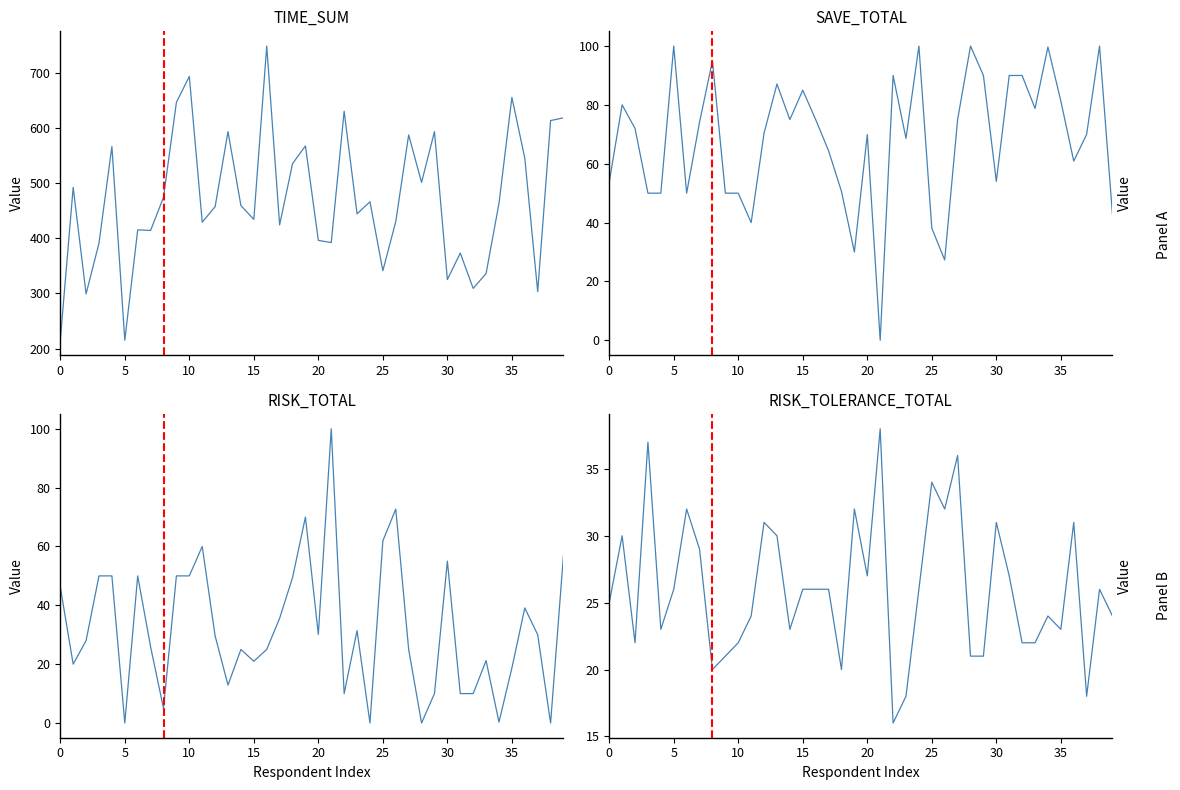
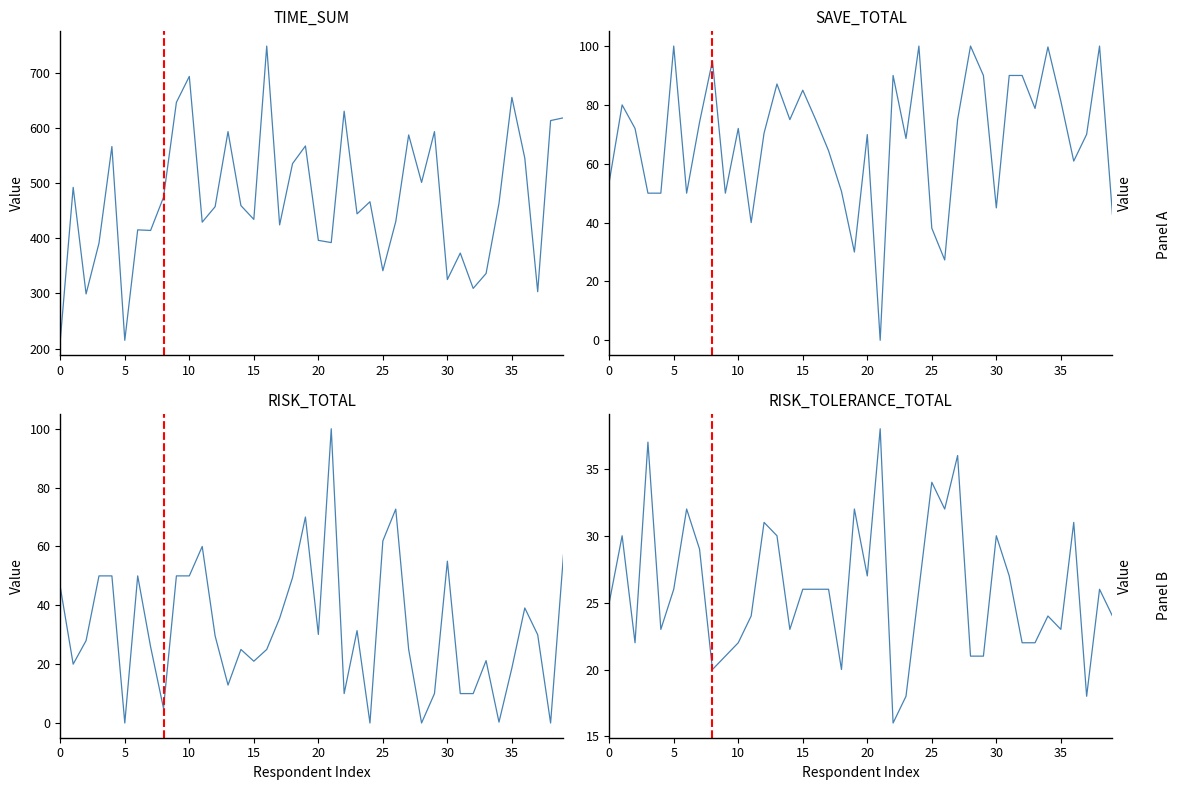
  {
    "TIME_SUM": {
      "0": 220,
      "5": 220,
      "10": 690,
      "15": 430,
      "20": 400,
      "25": 340,
      "30": 330,
      "35": 660
    },
    "SAVE_TOTAL": {
      "0": 54,
      "5": 100,
-     "10": 50,
+     "10": 72,
      "15": 85,
      "20": 70,
      "25": 38,
-     "30": 54,
+     "30": 45,
      "35": 81
    },
    "RISK_TOTAL": {
      "0": 46,
      "5": 0,
      "10": 50,
      "15": 21,
      "20": 30,
      "25": 62,
      "30": 55,
      "35": 19
    },
    "RISK_TOLERANCE_TOTAL": {
      "0": 25,
      "5": 26,
      "10": 22,
      "15": 26,
      "20": 27,
      "25": 34,
-     "30": 31,
+     "30": 30,
      "35": 23
    }
  }
